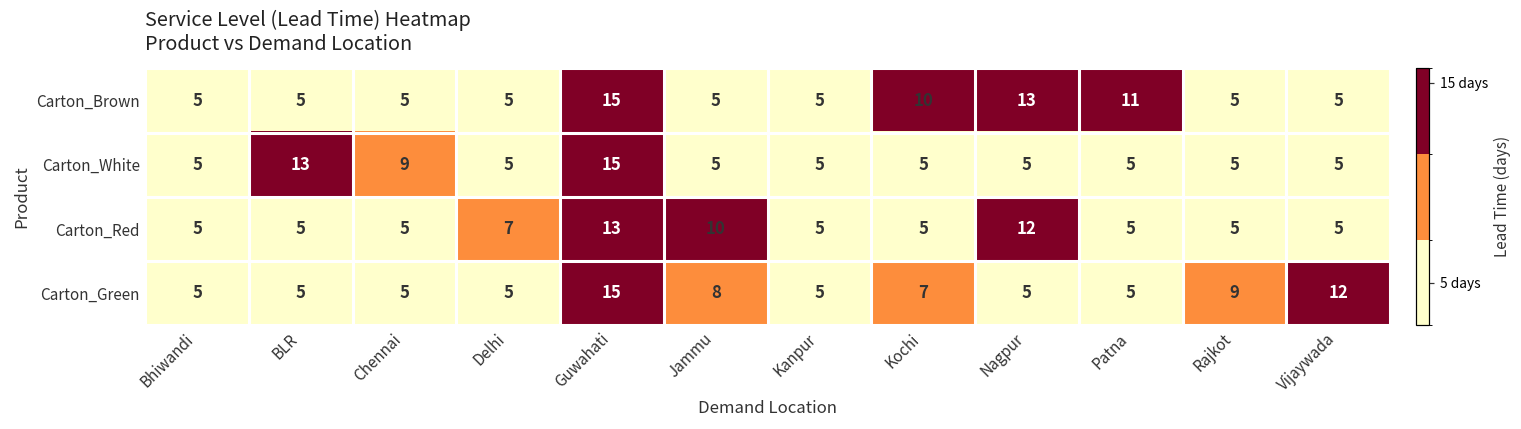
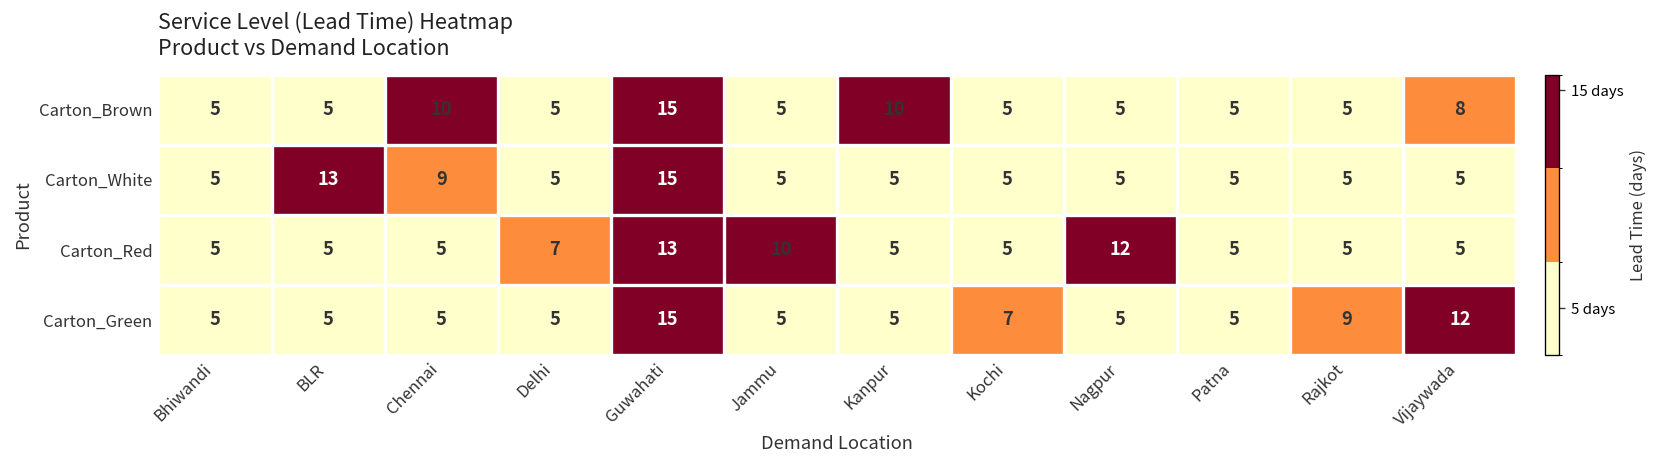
  {
    "Carton_Brown": {
      "Bhiwandi": 5,
      "BLR": 5,
-     "Chennai": 5,
+     "Chennai": 10,
      "Delhi": 5,
      "Guwahati": 15,
      "Jammu": 5,
-     "Kanpur": 5,
-     "Kochi": 10,
-     "Nagpur": 13,
-     "Patna": 11,
+     "Kanpur": 10,
+     "Kochi": 5,
+     "Nagpur": 5,
+     "Patna": 5,
      "Rajkot": 5,
-     "Vijaywada": 5
+     "Vijaywada": 8
    },
    "Carton_White": {
      "Bhiwandi": 5,
      "BLR": 13,
      "Chennai": 9,
      "Delhi": 5,
      "Guwahati": 15,
      "Jammu": 5,
      "Kanpur": 5,
      "Kochi": 5,
      "Nagpur": 5,
      "Patna": 5,
      "Rajkot": 5,
      "Vijaywada": 5
    },
    "Carton_Red": {
      "Bhiwandi": 5,
      "BLR": 5,
      "Chennai": 5,
      "Delhi": 7,
      "Guwahati": 13,
      "Jammu": 10,
      "Kanpur": 5,
      "Kochi": 5,
      "Nagpur": 12,
      "Patna": 5,
      "Rajkot": 5,
      "Vijaywada": 5
    },
    "Carton_Green": {
      "Bhiwandi": 5,
      "BLR": 5,
      "Chennai": 5,
      "Delhi": 5,
      "Guwahati": 15,
-     "Jammu": 8,
+     "Jammu": 5,
      "Kanpur": 5,
      "Kochi": 7,
      "Nagpur": 5,
      "Patna": 5,
      "Rajkot": 9,
      "Vijaywada": 12
    }
  }
